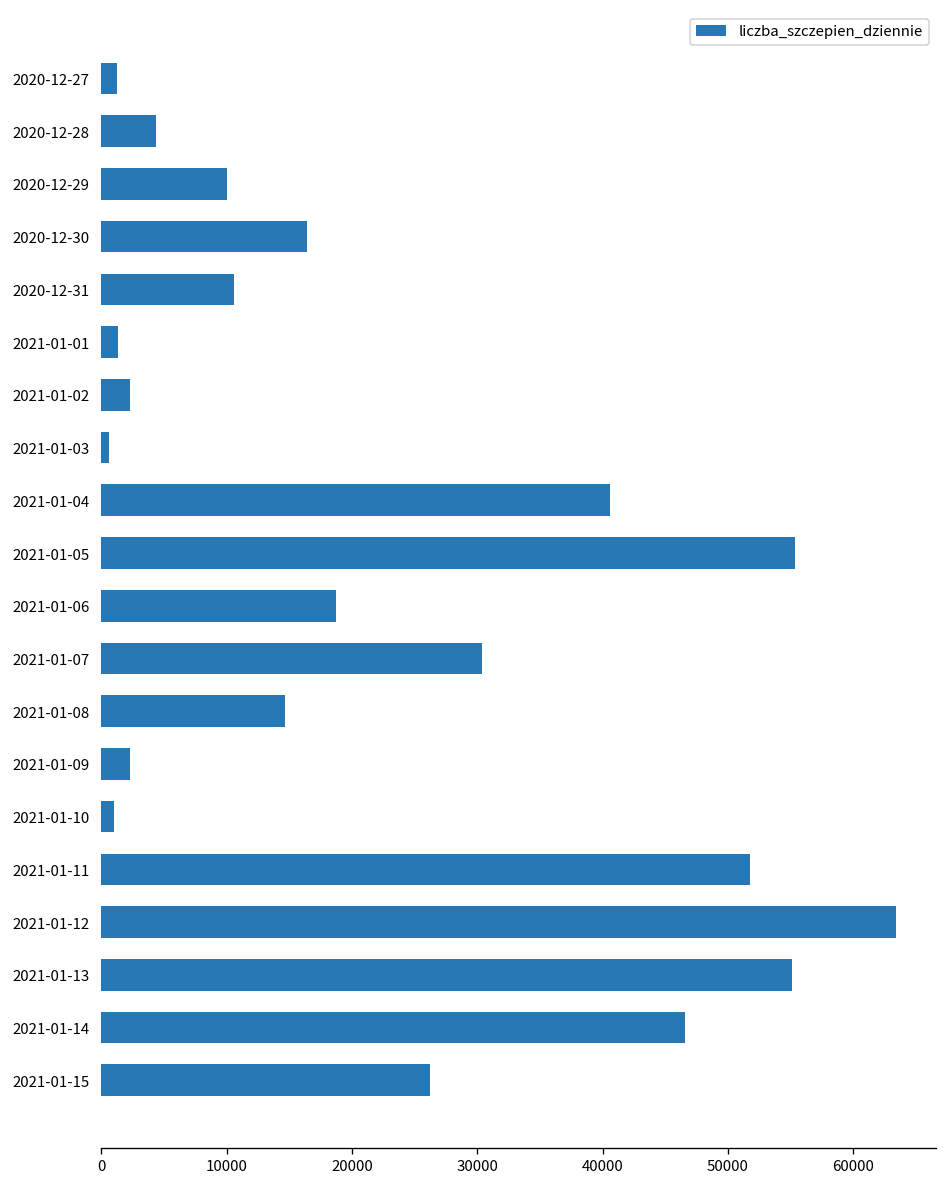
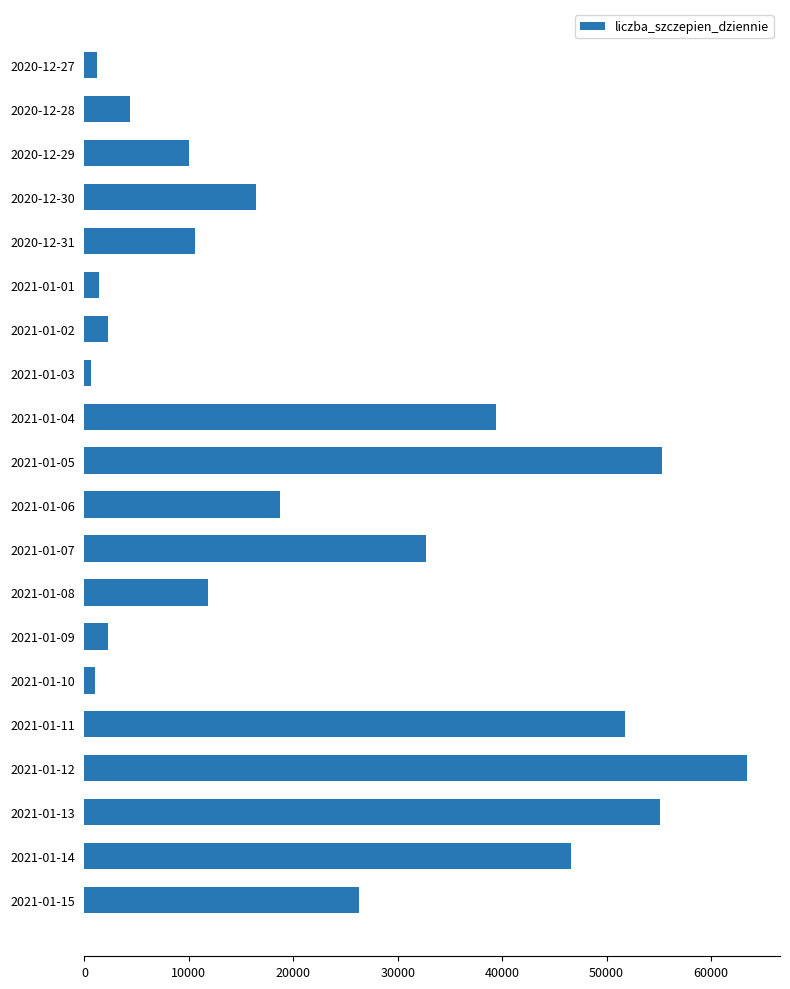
  {
    "2020-12-27": 1200,
    "2020-12-28": 4400,
    "2020-12-29": 10000,
    "2020-12-30": 16500,
    "2020-12-31": 10600,
    "2021-01-01": 1400,
    "2021-01-02": 2300,
    "2021-01-03": 600,
-   "2021-01-04": 40600,
+   "2021-01-04": 39400,
    "2021-01-05": 55300,
    "2021-01-06": 18800,
-   "2021-01-07": 30400,
-   "2021-01-08": 14600,
+   "2021-01-07": 32700,
+   "2021-01-08": 11800,
    "2021-01-09": 2300,
    "2021-01-10": 1000,
    "2021-01-11": 51700,
    "2021-01-12": 63400,
    "2021-01-13": 55200,
    "2021-01-14": 46600,
    "2021-01-15": 26300
  }
